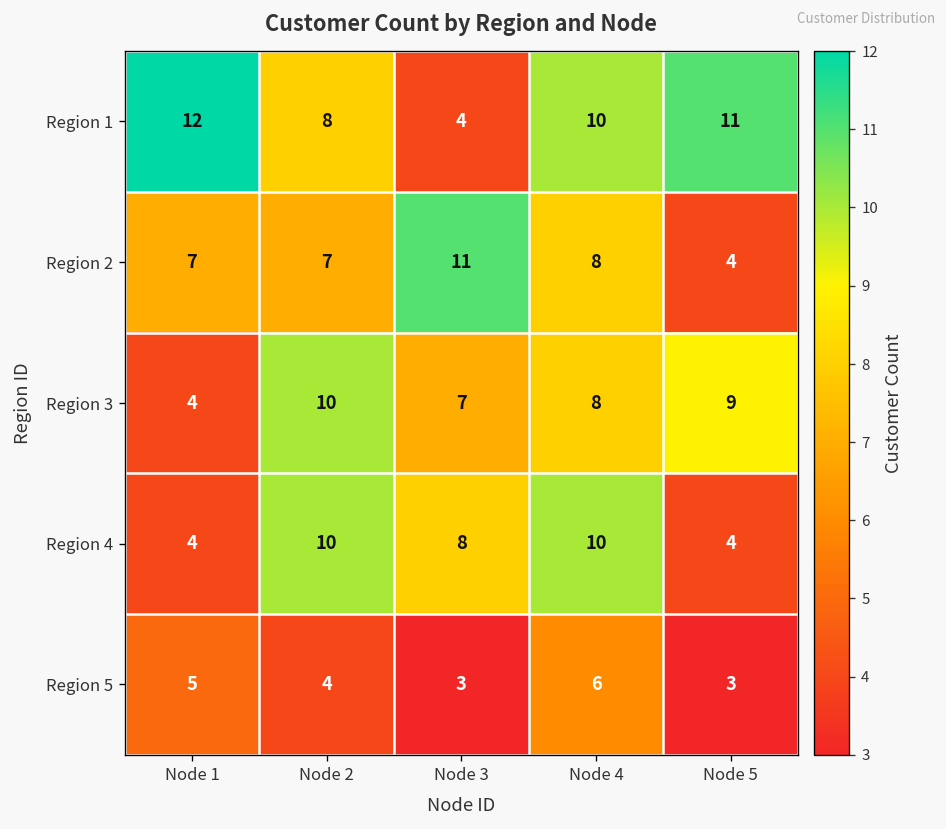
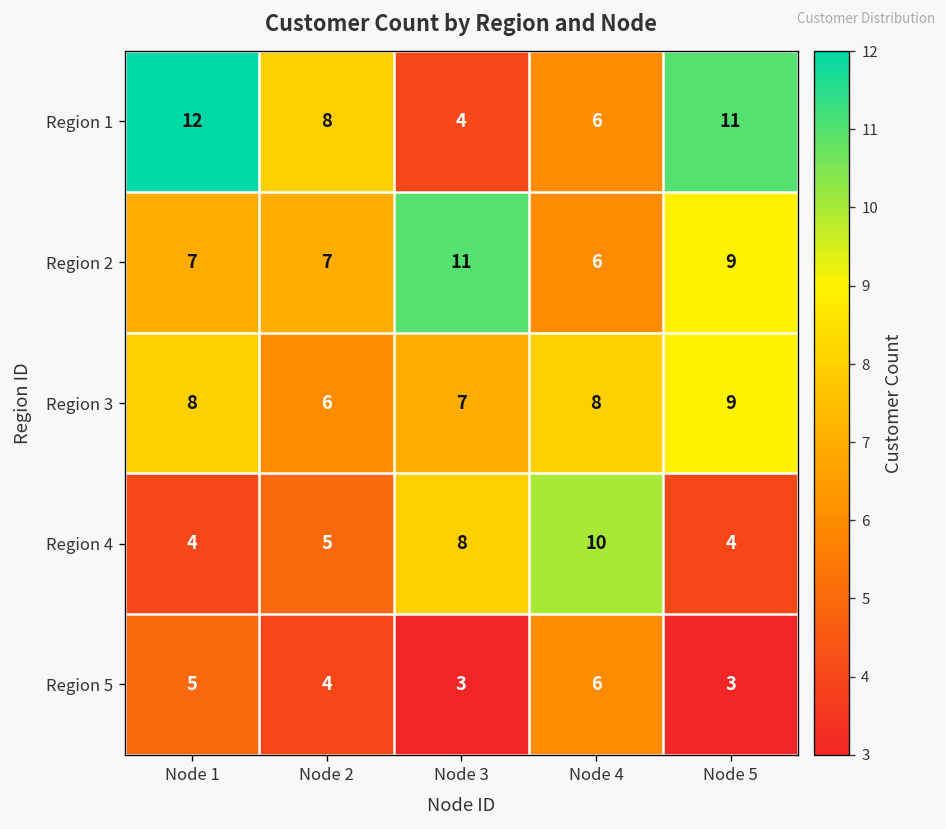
  {
    "Region 1": {
      "Node 1": 12,
      "Node 2": 8,
      "Node 3": 4,
-     "Node 4": 10,
+     "Node 4": 6,
      "Node 5": 11
    },
    "Region 2": {
      "Node 1": 7,
      "Node 2": 7,
      "Node 3": 11,
-     "Node 4": 8,
-     "Node 5": 4
+     "Node 4": 6,
+     "Node 5": 9
    },
    "Region 3": {
-     "Node 1": 4,
-     "Node 2": 10,
+     "Node 1": 8,
+     "Node 2": 6,
      "Node 3": 7,
      "Node 4": 8,
      "Node 5": 9
    },
    "Region 4": {
      "Node 1": 4,
-     "Node 2": 10,
+     "Node 2": 5,
      "Node 3": 8,
      "Node 4": 10,
      "Node 5": 4
    },
    "Region 5": {
      "Node 1": 5,
      "Node 2": 4,
      "Node 3": 3,
      "Node 4": 6,
      "Node 5": 3
    }
  }
